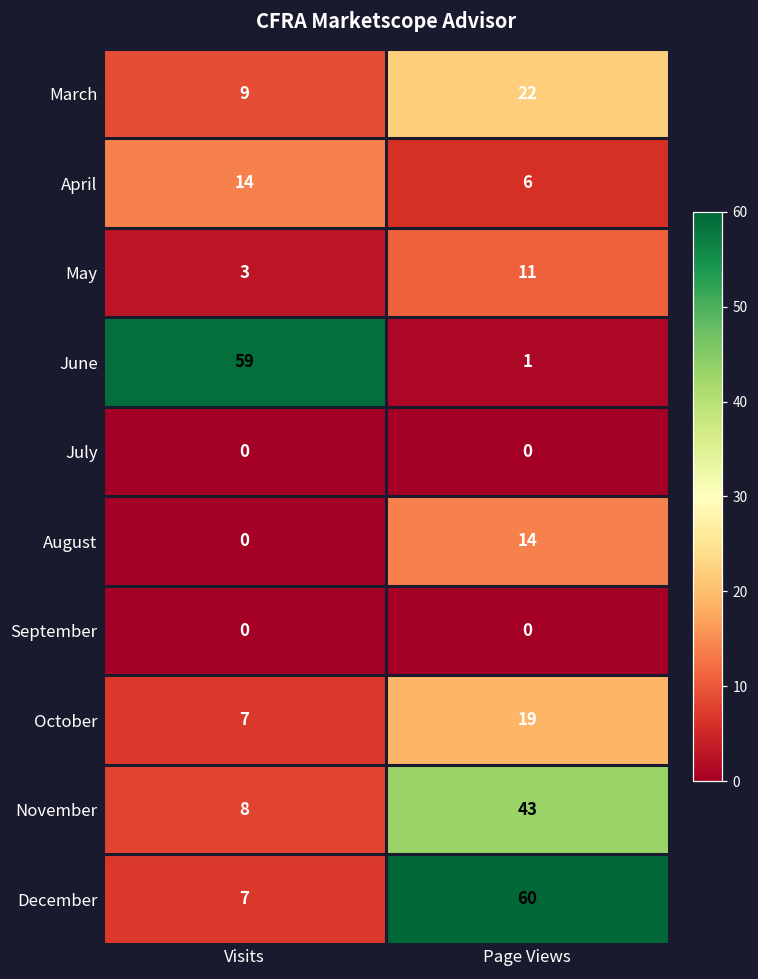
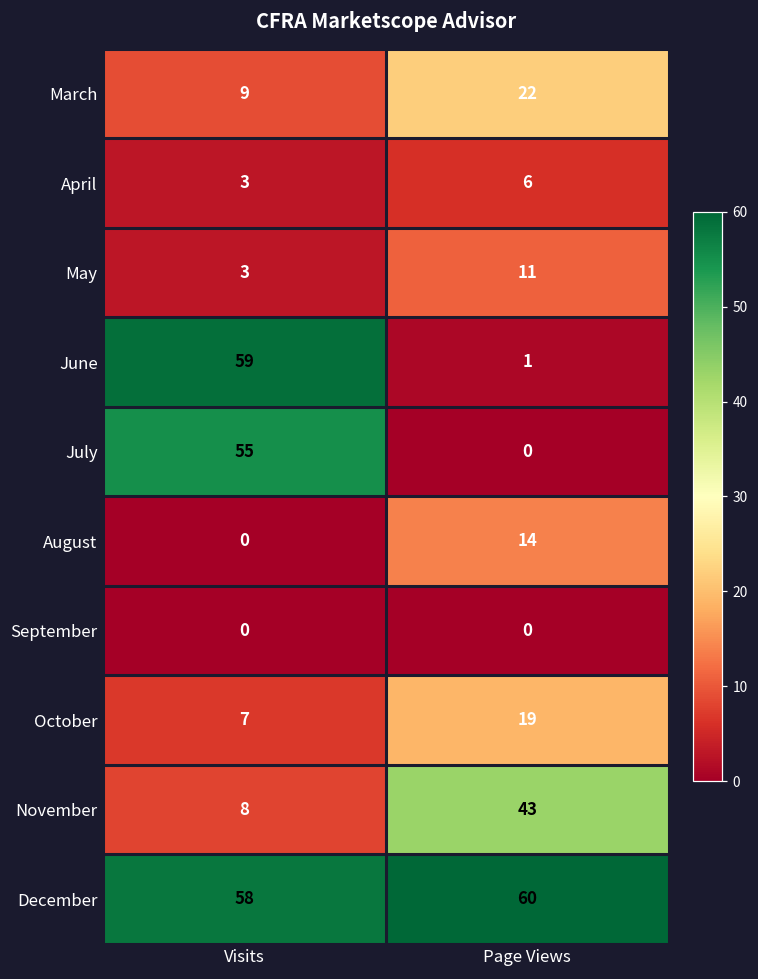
  {
    "March": {
      "Visits": 9,
      "Page Views": 22
    },
    "April": {
-     "Visits": 14,
+     "Visits": 3,
      "Page Views": 6
    },
    "May": {
      "Visits": 3,
      "Page Views": 11
    },
    "June": {
      "Visits": 59,
      "Page Views": 1
    },
    "July": {
-     "Visits": 0,
+     "Visits": 55,
      "Page Views": 0
    },
    "August": {
      "Visits": 0,
      "Page Views": 14
    },
    "September": {
      "Visits": 0,
      "Page Views": 0
    },
    "October": {
      "Visits": 7,
      "Page Views": 19
    },
    "November": {
      "Visits": 8,
      "Page Views": 43
    },
    "December": {
-     "Visits": 7,
+     "Visits": 58,
      "Page Views": 60
    }
  }
